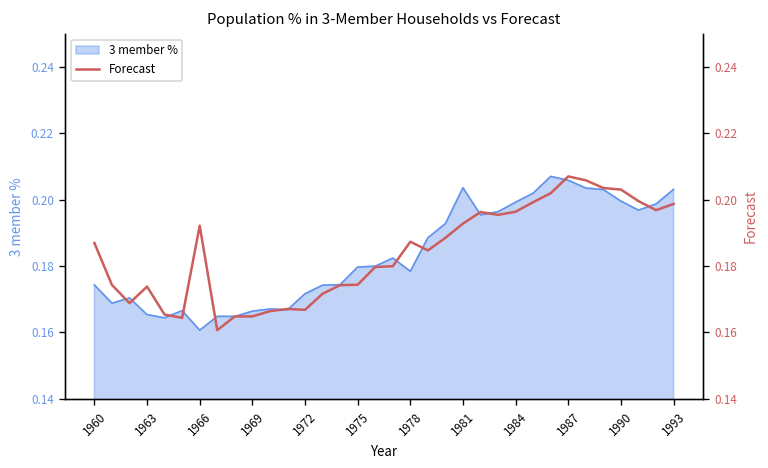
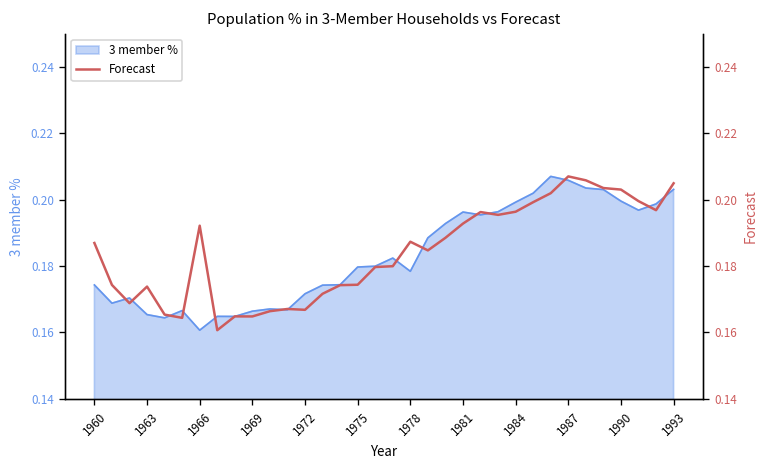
  {
    "3 member %": {
      "1960": 0.174,
      "1963": 0.165,
      "1966": 0.161,
      "1969": 0.166,
      "1972": 0.172,
      "1975": 0.180,
      "1978": 0.178,
-     "1981": 0.204,
+     "1981": 0.196,
      "1984": 0.199,
      "1987": 0.206,
      "1990": 0.200,
      "1993": 0.203
    },
    "Forecast": {
      "1960": 0.187,
      "1963": 0.174,
      "1966": 0.192,
      "1969": 0.165,
      "1972": 0.167,
      "1975": 0.174,
      "1978": 0.187,
      "1981": 0.193,
      "1984": 0.196,
      "1987": 0.207,
      "1990": 0.203,
-     "1993": 0.199
+     "1993": 0.205
    }
  }
